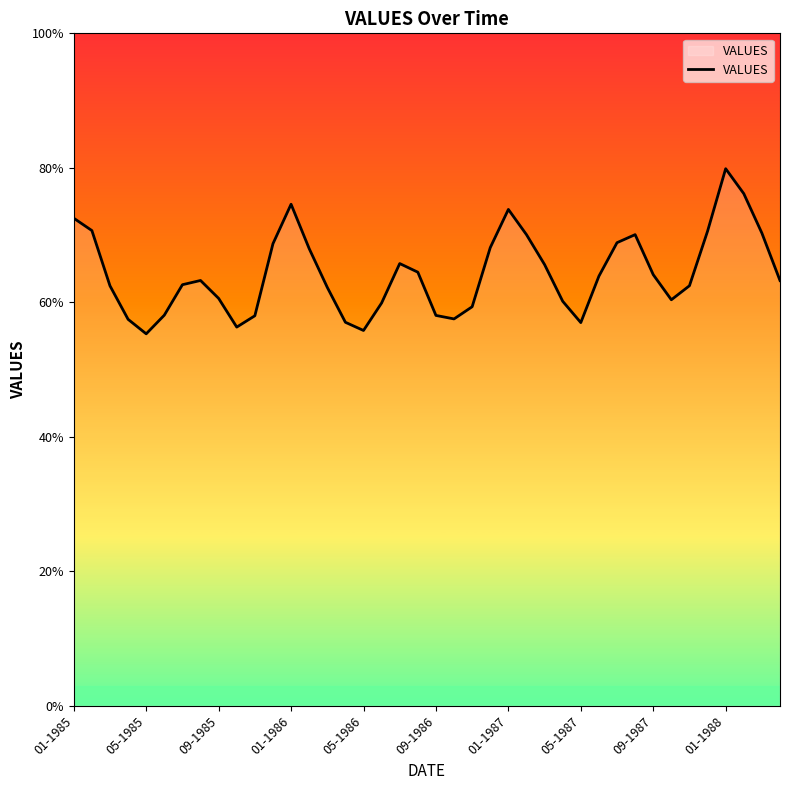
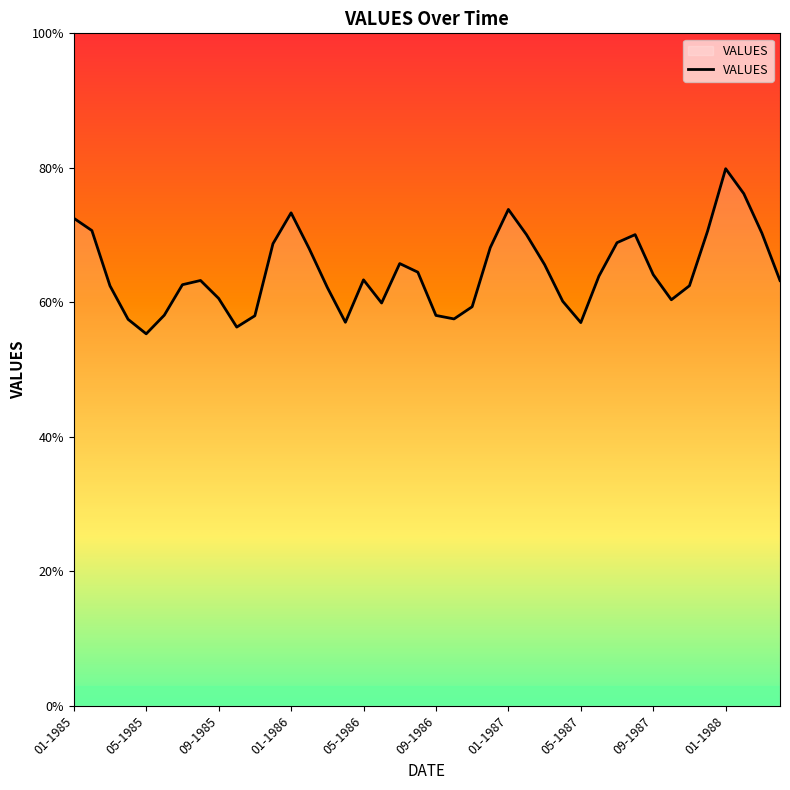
  {
    "01-1985": "73%",
    "05-1985": "55%",
    "09-1985": "61%",
-   "01-1986": "75%",
-   "05-1986": "56%",
+   "01-1986": "73%",
+   "05-1986": "63%",
    "09-1986": "58%",
    "01-1987": "74%",
    "05-1987": "57%",
    "09-1987": "64%",
    "01-1988": "80%"
  }
